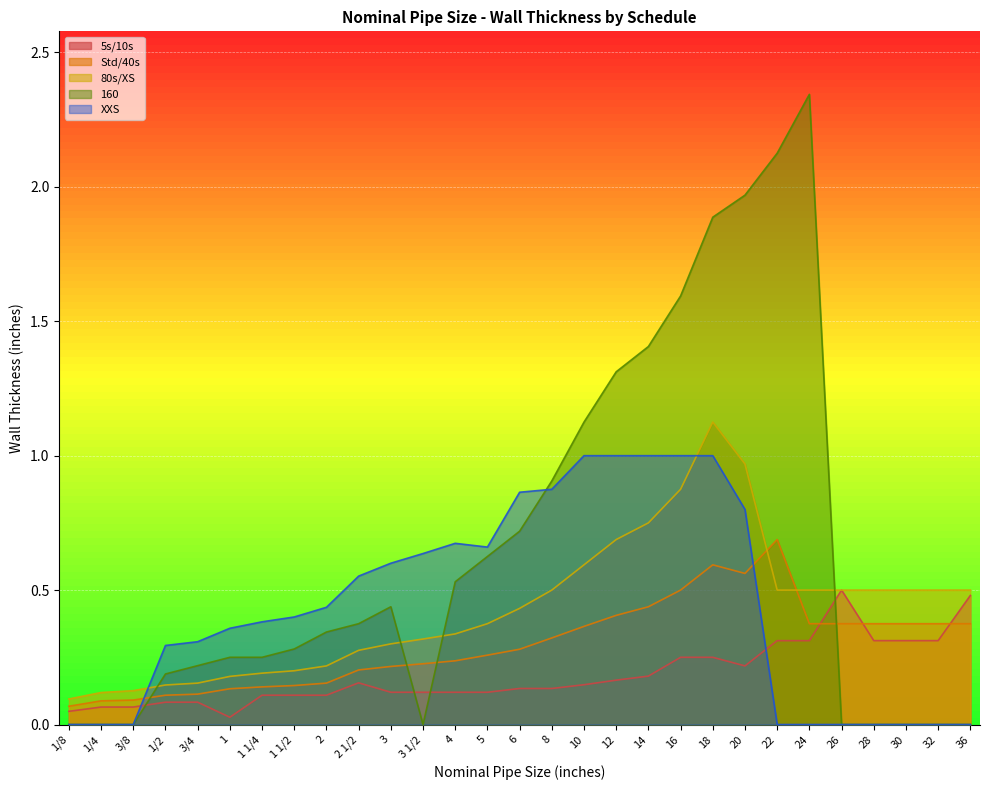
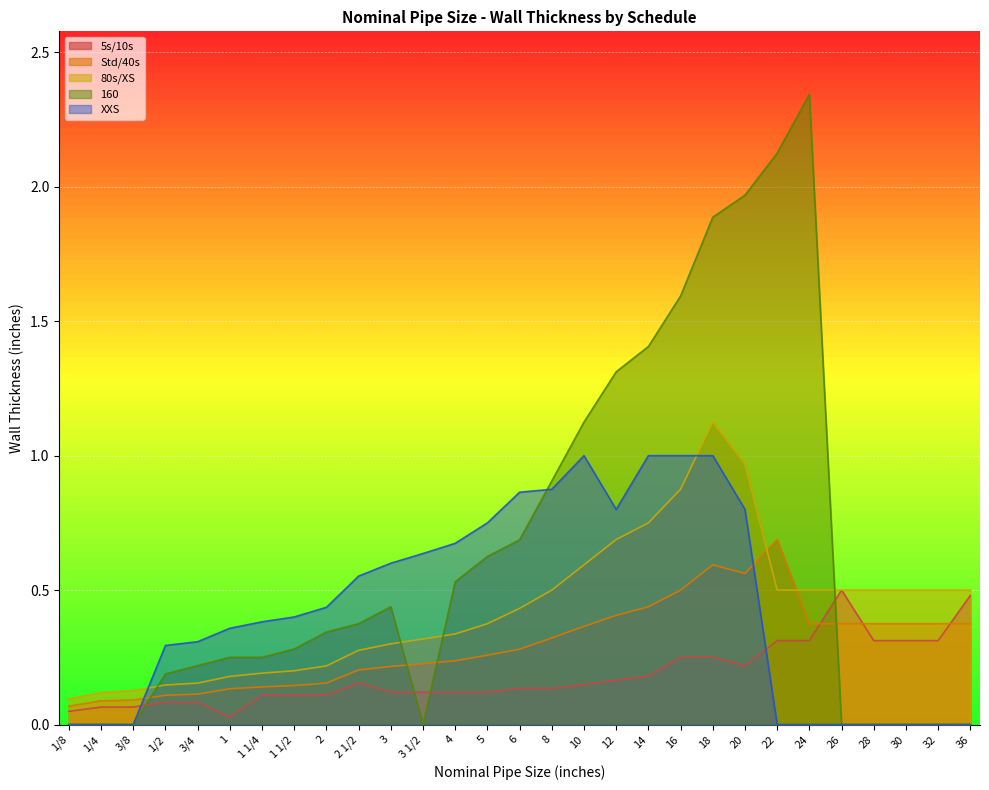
  {
    "5s/10s": {
      "1/8": 0.05,
      "1/4": 0.07,
      "3/8": 0.07,
      "1/2": 0.08,
      "3/4": 0.08,
      "1": 0.03,
      "1 1/4": 0.11,
      "1 1/2": 0.11,
      "2": 0.11,
      "2 1/2": 0.16,
      "3": 0.12,
      "3 1/2": 0.12,
      "4": 0.12,
      "5": 0.12,
      "6": 0.13,
      "8": 0.13,
      "10": 0.15,
      "12": 0.17,
      "14": 0.18,
      "16": 0.25,
      "18": 0.25,
      "20": 0.22,
      "22": 0.31,
      "24": 0.31,
      "28": 0.31,
      "30": 0.31,
      "32": 0.31,
      "36": 0.48
    },
    "160": {
      "1/2": 0.19,
      "3/4": 0.22,
      "1": 0.25,
      "1 1/4": 0.25,
      "1 1/2": 0.28,
      "2": 0.34,
      "2 1/2": 0.38,
      "3": 0.44,
      "3 1/2": 0.00,
      "4": 0.53,
      "5": 0.63,
-     "6": 0.72,
+     "6": 0.69,
      "8": 0.91,
      "10": 1.13,
      "12": 1.31,
      "14": 1.41,
      "16": 1.59,
      "18": 1.89,
      "20": 1.97,
      "22": 2.13,
      "24": 2.34
    },
    "XXS": {
      "1/2": 0.29,
      "3/4": 0.31,
      "1": 0.36,
      "1 1/4": 0.38,
      "1 1/2": 0.40,
      "2": 0.44,
      "2 1/2": 0.55,
      "3": 0.60,
      "3 1/2": 0.64,
      "4": 0.67,
-     "5": 0.66,
+     "5": 0.75,
      "6": 0.86,
      "8": 0.88,
      "10": 1.00,
-     "12": 1.0,
+     "12": 0.8,
      "14": 1.00,
      "16": 1.00,
      "18": 1.00,
      "20": 0.80,
      "22": 0.00,
      "24": 0.00
    }
  }
